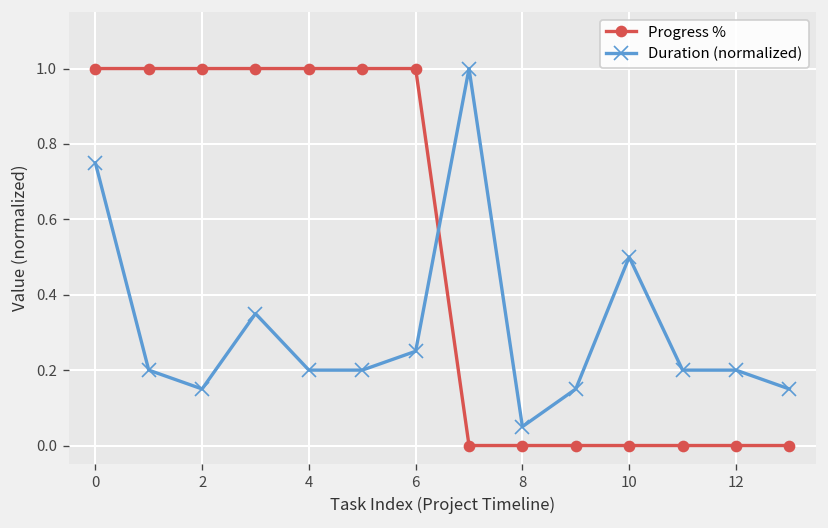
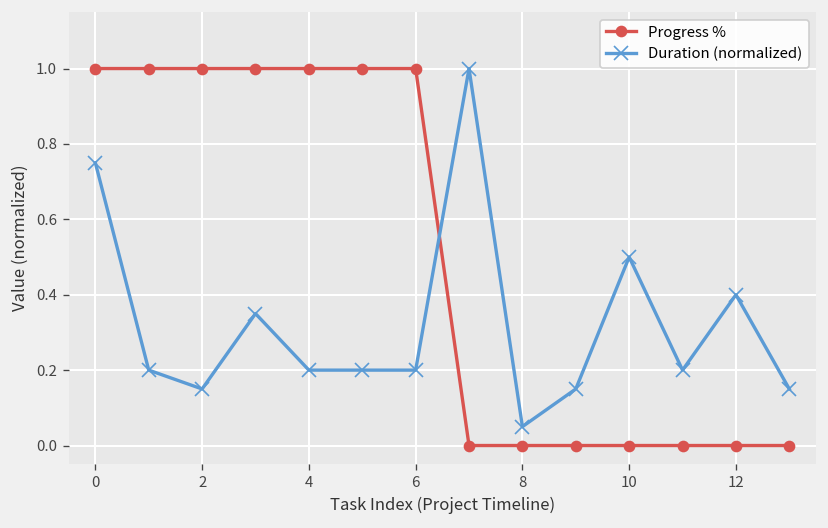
  {
    "Progress %": {
      "0": 1.00,
      "2": 1.00,
      "4": 1.00,
      "6": 1.00,
      "8": 0.00,
      "10": 0.00,
      "12": 0.00
    },
    "Duration (normalized)": {
      "0": 0.75,
      "2": 0.15,
      "4": 0.20,
-     "6": 0.25,
+     "6": 0.20,
      "8": 0.05,
      "10": 0.50,
-     "12": 0.20
+     "12": 0.40
    }
  }
